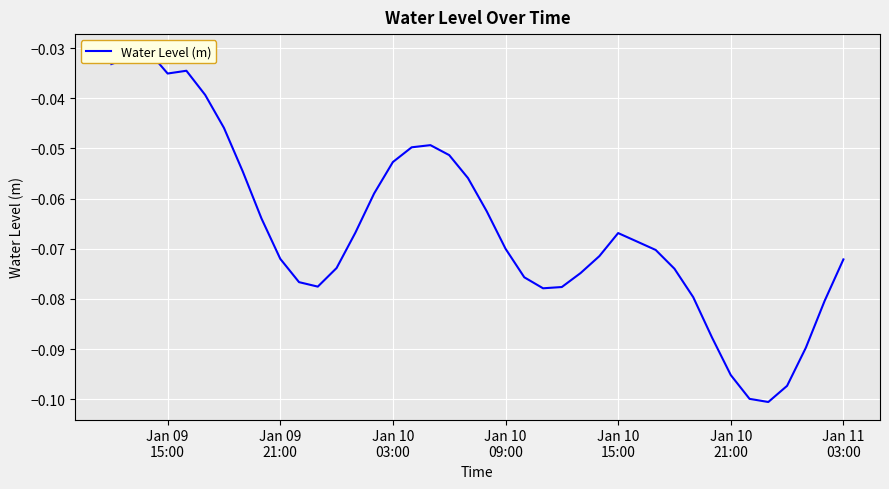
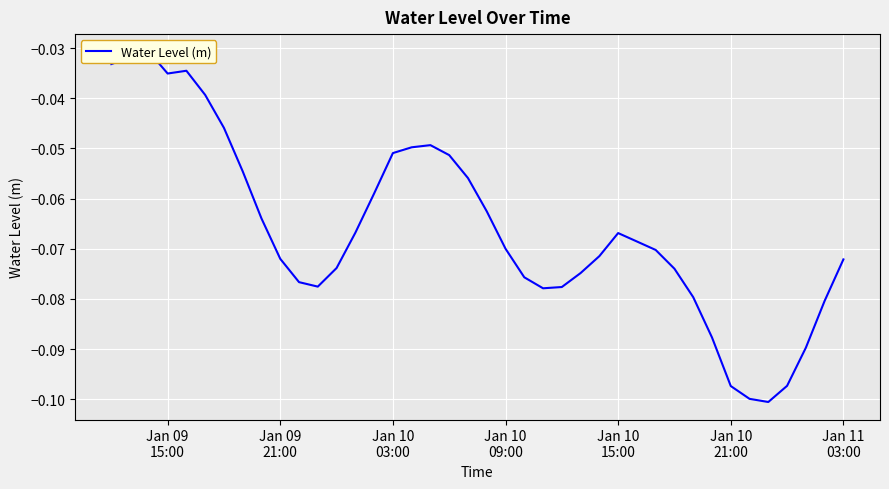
  {
    "Jan 09 15:00": -0.035,
    "Jan 09 21:00": -0.072,
-   "Jan 10 03:00": -0.053,
+   "Jan 10 03:00": -0.051,
    "Jan 10 09:00": -0.070,
    "Jan 10 15:00": -0.067,
-   "Jan 10 21:00": -0.095,
+   "Jan 10 21:00": -0.097,
    "Jan 11 03:00": -0.072
  }
